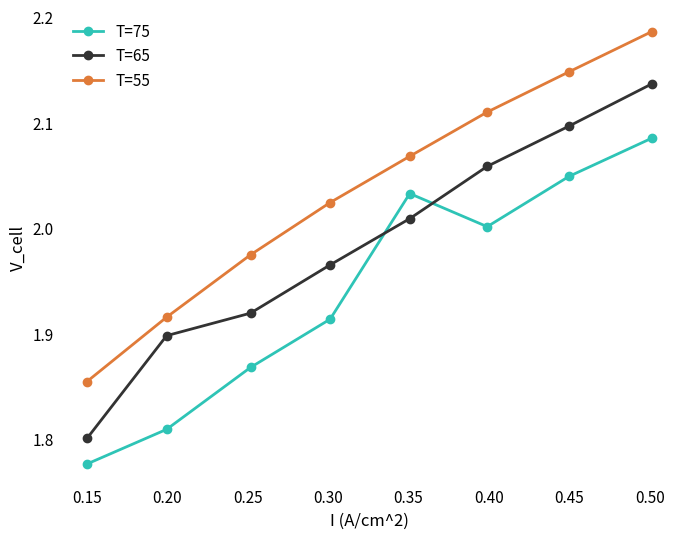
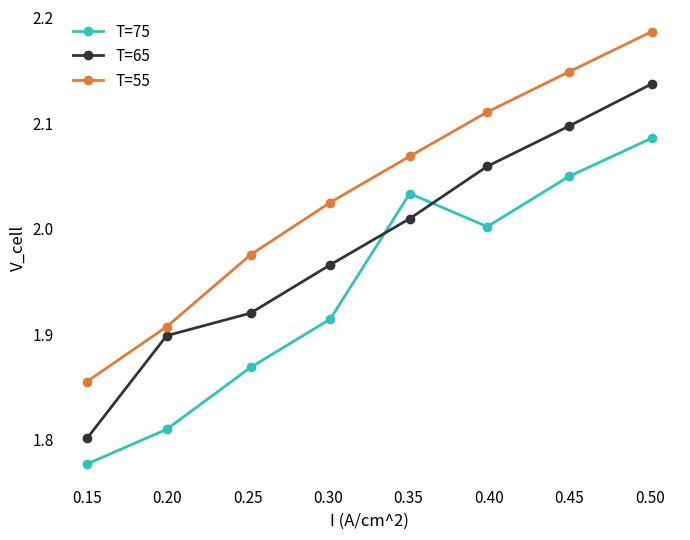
  {
    "T=75": {
      "0.15": 1.777,
      "0.20": 1.810,
      "0.35": 2.034,
      "0.45": 2.050
    },
    "T=65": {
      "0.15": 1.801,
      "0.20": 1.899,
      "0.35": 2.010,
      "0.45": 2.097
    },
    "T=55": {
      "0.15": 1.855,
-     "0.20": 1.916,
+     "0.20": 1.907,
      "0.35": 2.069,
      "0.45": 2.149
    }
  }
